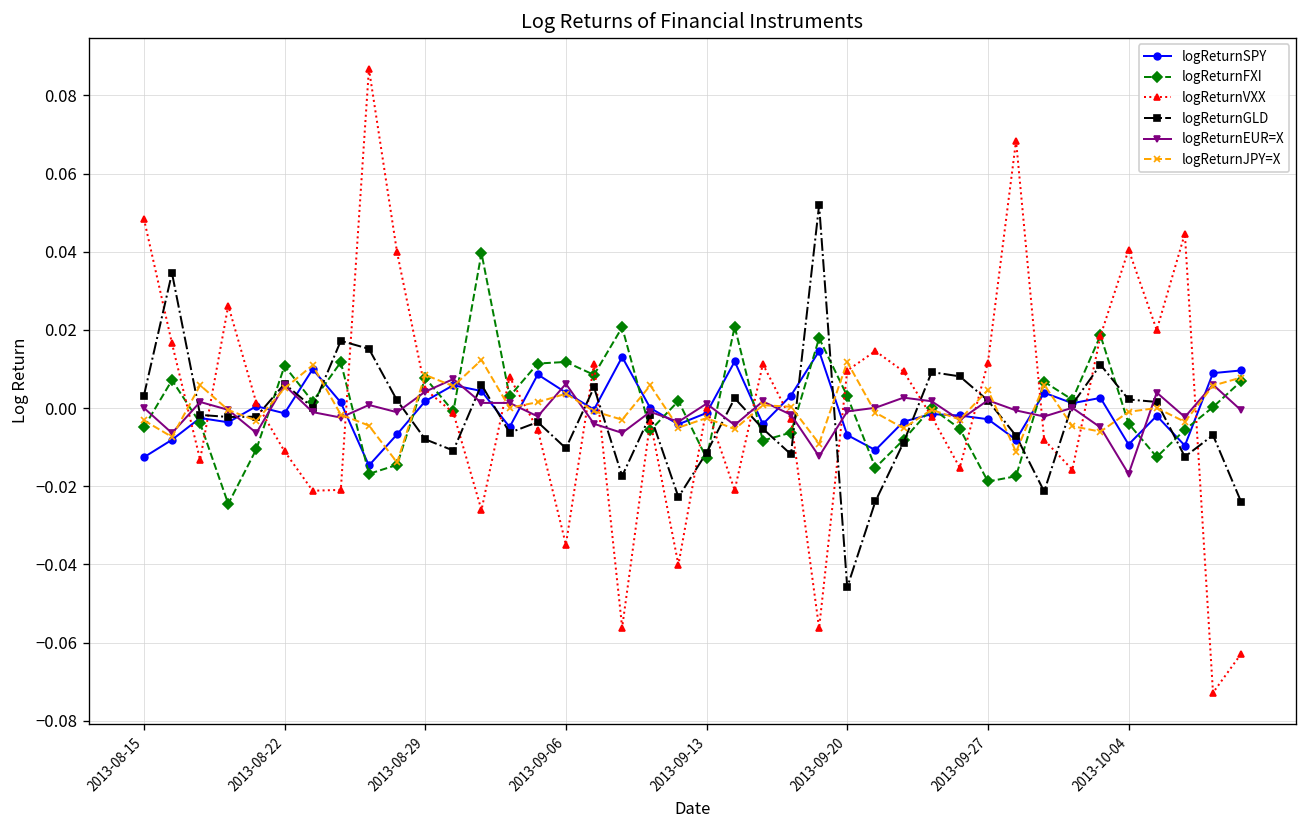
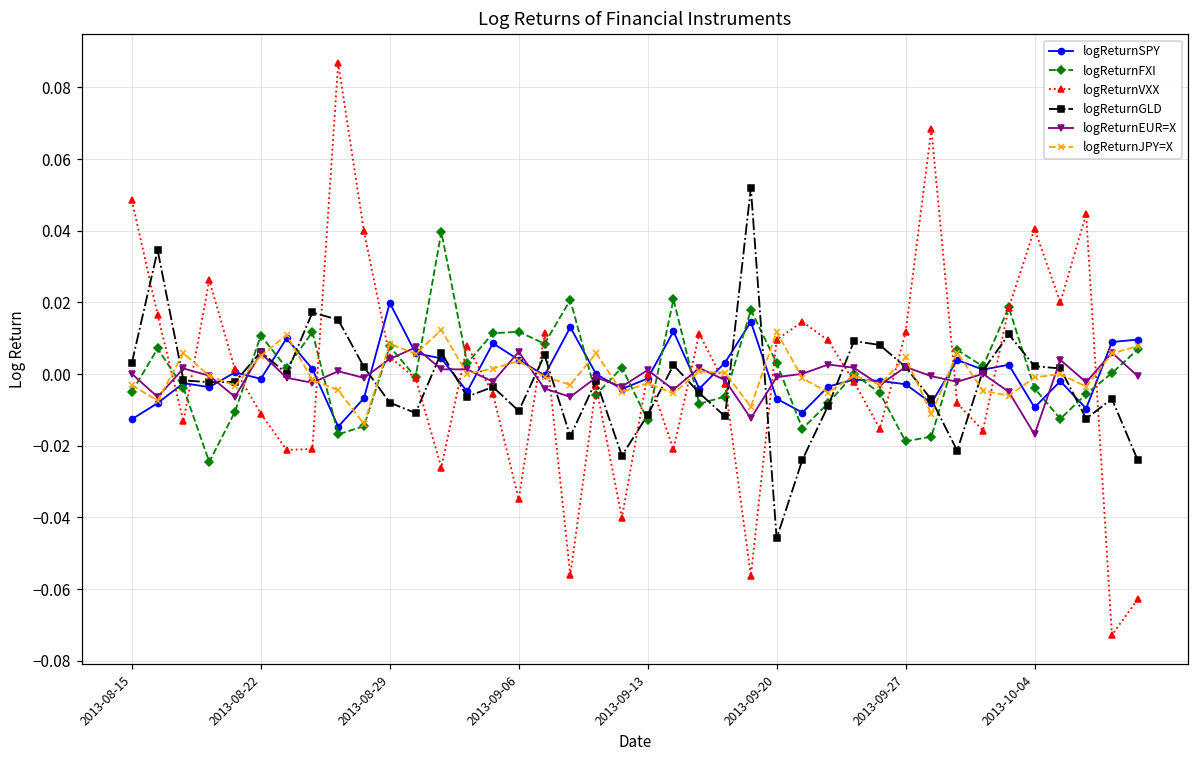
  {
    "logReturnSPY": {
      "2013-08-15": -0.013,
      "2013-08-22": -0.001,
-     "2013-08-29": 0.002,
+     "2013-08-29": 0.020,
      "2013-09-13": -0.001,
      "2013-09-20": -0.007,
      "2013-09-27": -0.003,
      "2013-10-04": -0.009
    },
    "logReturnFXI": {
      "2013-08-15": -0.005,
      "2013-08-22": 0.011,
      "2013-08-29": 0.008,
      "2013-09-06": 0.012,
      "2013-09-13": -0.013,
      "2013-09-20": 0.003,
      "2013-09-27": -0.019,
      "2013-10-04": -0.004
    },
    "logReturnVXX": {
      "2013-08-15": 0.048,
      "2013-08-22": -0.011,
      "2013-09-06": -0.035,
      "2013-09-13": 0.000,
      "2013-09-20": 0.010,
      "2013-09-27": 0.012,
      "2013-10-04": 0.041
    },
    "logReturnGLD": {
      "2013-08-15": 0.003,
      "2013-08-29": -0.008,
      "2013-09-06": -0.010,
      "2013-09-13": -0.011,
      "2013-09-20": -0.046,
      "2013-10-04": 0.002
    },
    "logReturnEUR=X": {
      "2013-08-15": 0.000,
      "2013-09-06": 0.006,
      "2013-09-13": 0.001,
      "2013-09-20": -0.001,
      "2013-10-04": -0.017
    },
    "logReturnJPY=X": {
      "2013-08-15": -0.003,
      "2013-08-22": 0.005,
      "2013-08-29": 0.008,
      "2013-09-13": -0.003,
      "2013-09-20": 0.012,
      "2013-09-27": 0.005,
      "2013-10-04": -0.001
    }
  }
